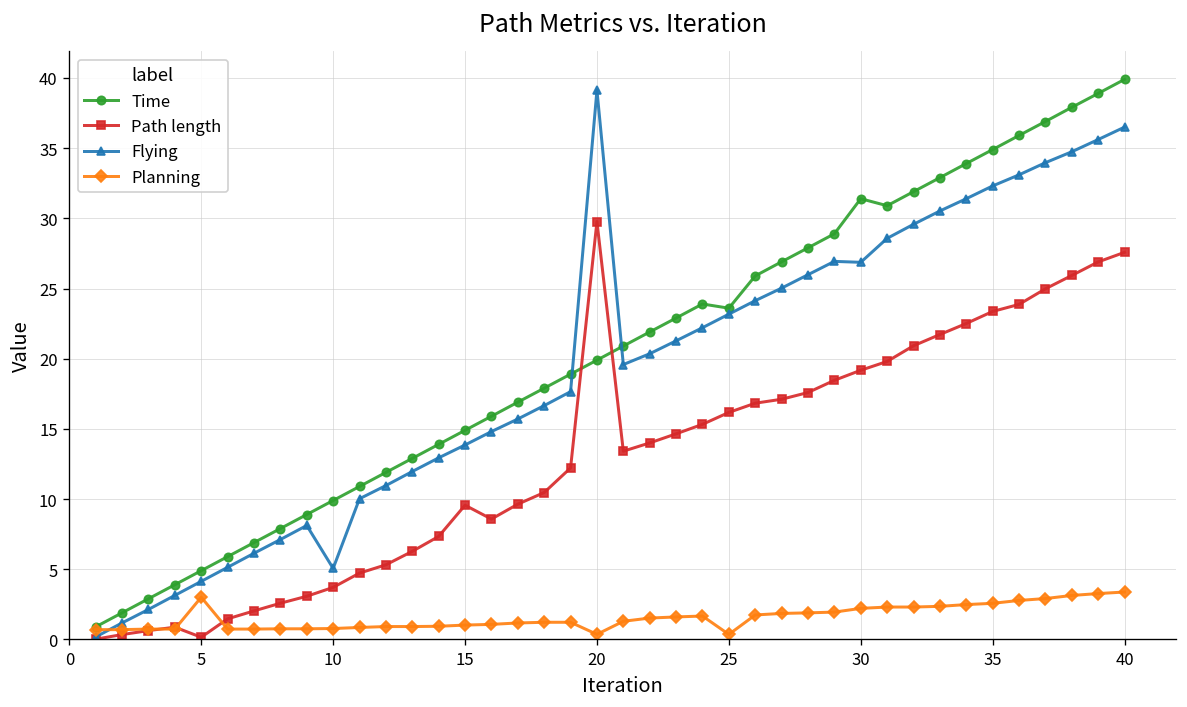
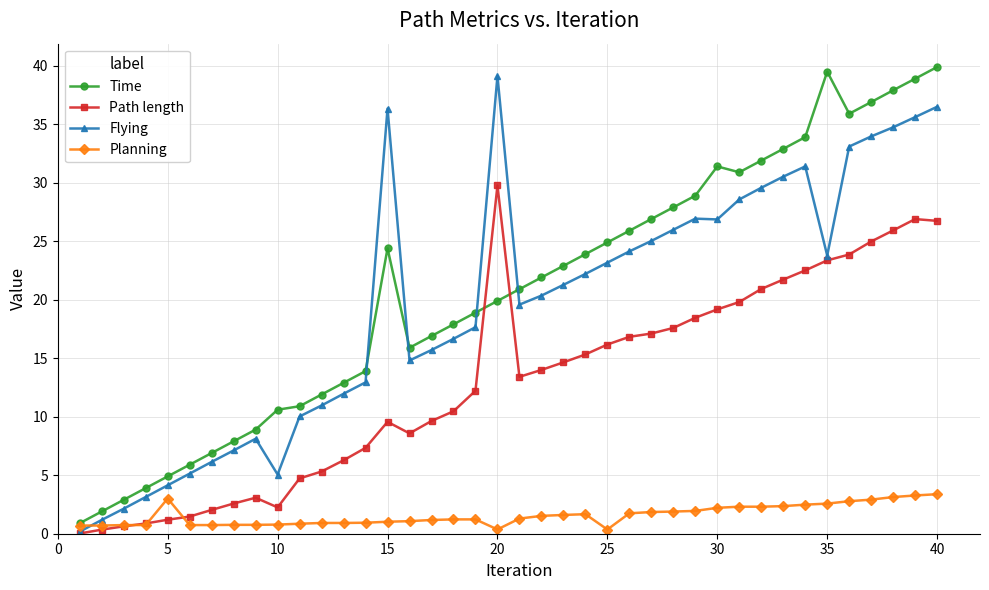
  {
    "Time": {
      "5": 4.9,
-     "10": 9.9,
-     "15": 14.9,
+     "10": 10.6,
+     "15": 24.4,
      "20": 19.9,
-     "25": 23.6,
+     "25": 24.9,
      "30": 31.4,
-     "35": 34.9,
+     "35": 39.5,
      "40": 39.9
    },
    "Path length": {
-     "5": 0.2,
-     "10": 3.7,
+     "5": 1.2,
+     "10": 2.3,
      "15": 9.6,
      "20": 29.8,
      "25": 16.2,
      "30": 19.2,
      "35": 23.4,
-     "40": 27.6
+     "40": 26.7
    },
    "Flying": {
      "5": 4.1,
      "10": 5.1,
-     "15": 13.9,
+     "15": 36.3,
      "20": 39.1,
      "25": 23.2,
      "30": 26.9,
-     "35": 32.3,
+     "35": 23.8,
      "40": 36.5
    },
    "Planning": {
      "5": 3.0,
      "10": 0.8,
      "15": 1.0,
      "20": 0.4,
      "25": 0.4,
      "30": 2.2,
      "35": 2.6,
      "40": 3.4
    }
  }
